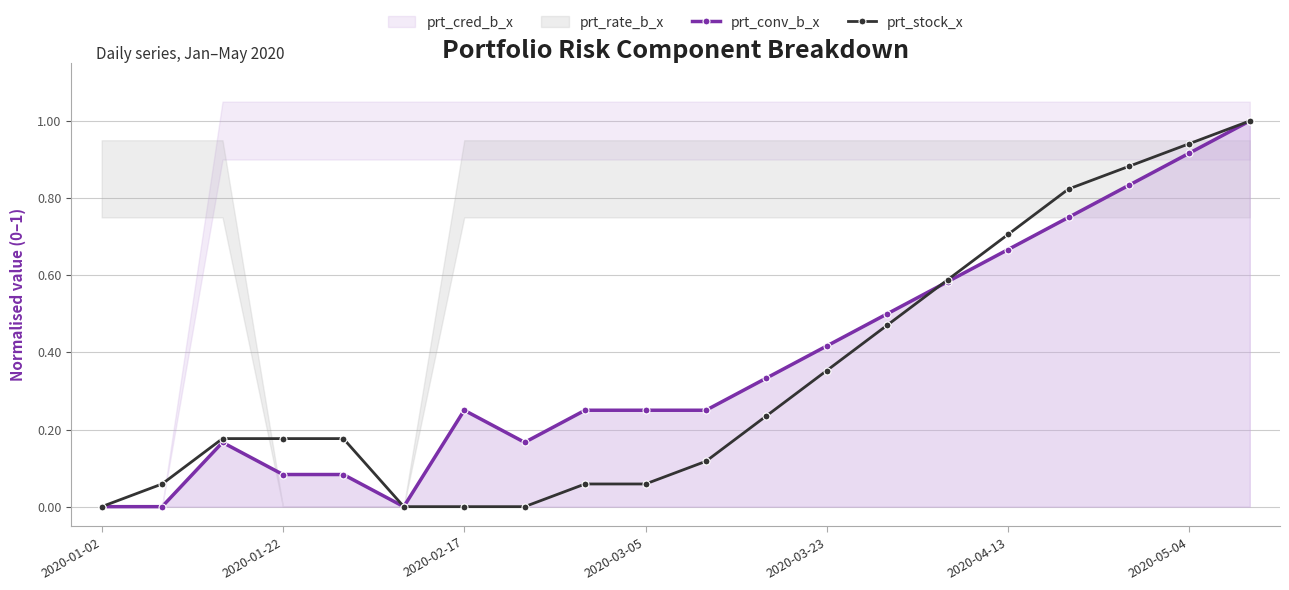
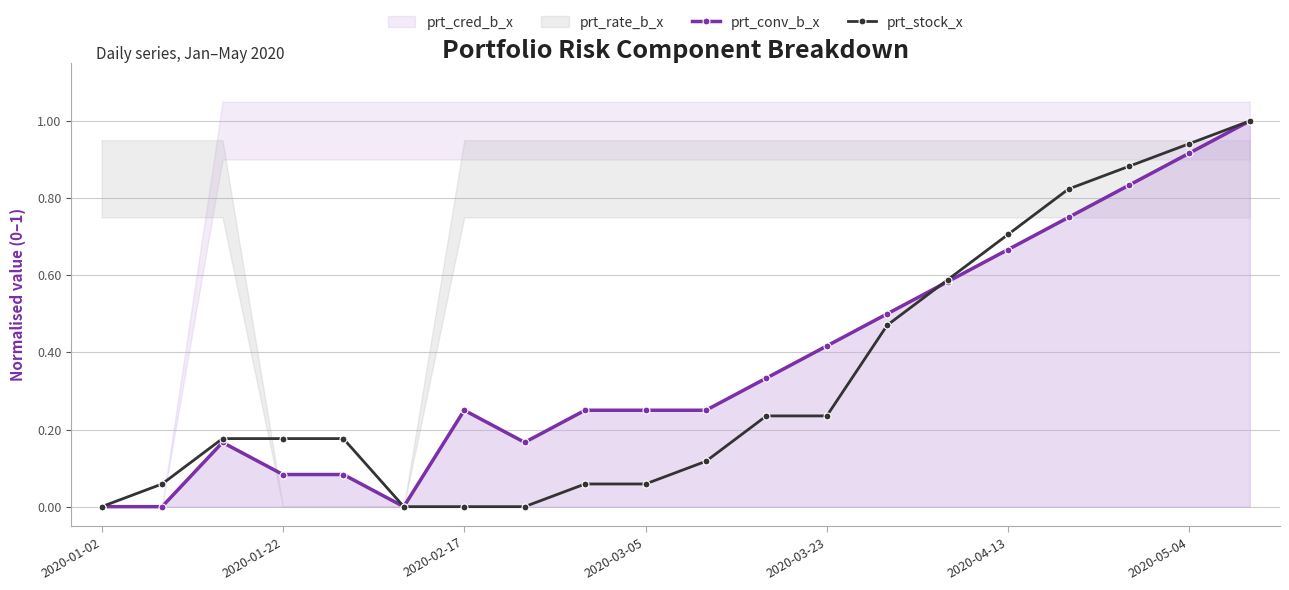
  {
    "prt_conv_b_x": {
      "2020-01-22": 0.08,
      "2020-02-17": 0.25,
      "2020-03-05": 0.25,
      "2020-03-23": 0.42,
      "2020-04-13": 0.67,
      "2020-05-04": 0.92
    },
    "prt_stock_x": {
      "2020-01-22": 0.18,
      "2020-02-17": 0.00,
      "2020-03-05": 0.06,
-     "2020-03-23": 0.35,
+     "2020-03-23": 0.24,
      "2020-04-13": 0.71,
      "2020-05-04": 0.94
    }
  }
